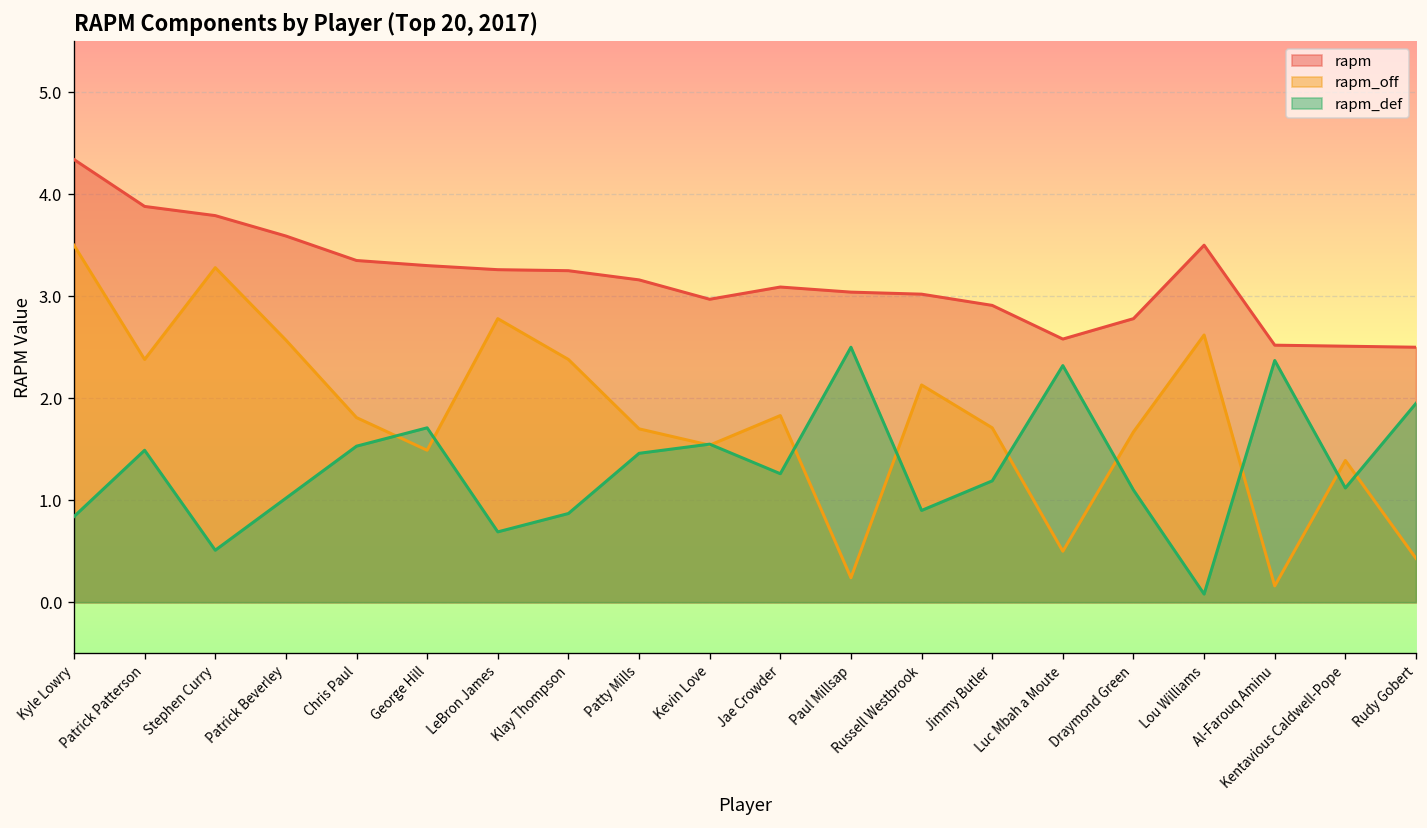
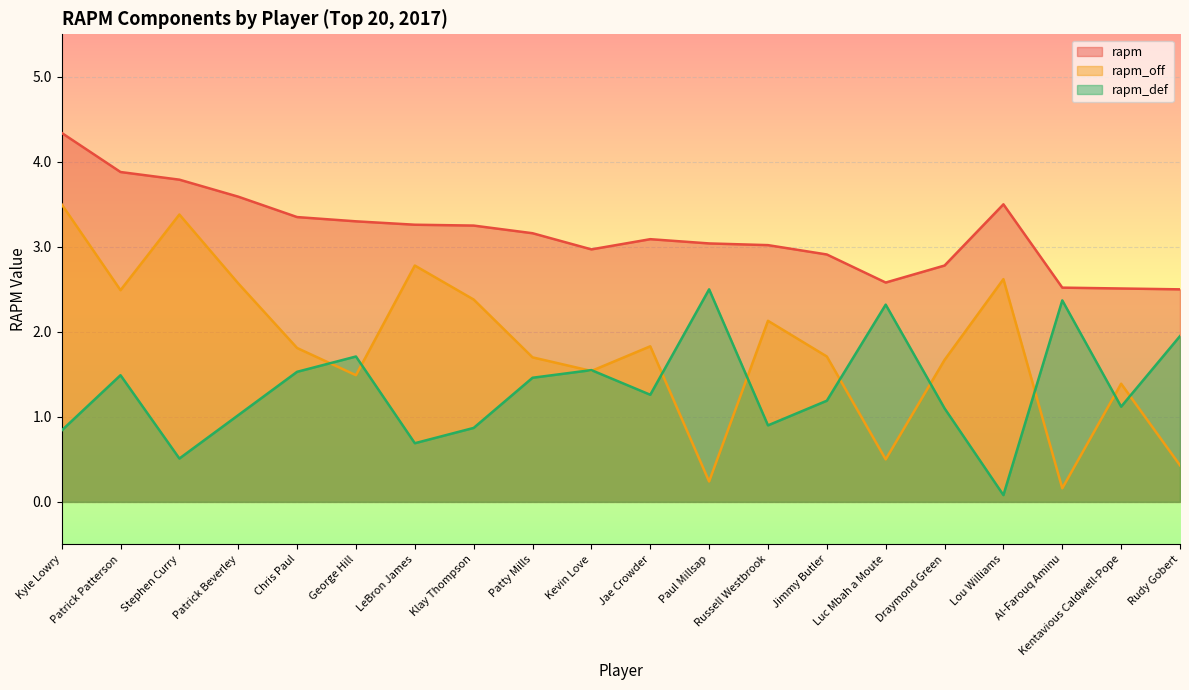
  {
    "rapm": {
      "Kyle Lowry": 4.3,
      "Patrick Patterson": 3.9,
      "Stephen Curry": 3.8,
      "Patrick Beverley": 3.6,
      "Chris Paul": 3.4,
      "George Hill": 3.3,
      "LeBron James": 3.3,
      "Klay Thompson": 3.3,
      "Patty Mills": 3.2,
      "Kevin Love": 3.0,
      "Jae Crowder": 3.1,
      "Paul Millsap": 3.0,
      "Russell Westbrook": 3.0,
      "Jimmy Butler": 2.9,
      "Luc Mbah a Moute": 2.6,
      "Draymond Green": 2.8,
      "Lou Williams": 3.5,
      "Al-Farouq Aminu": 2.5,
      "Kentavious Caldwell-Pope": 2.5,
      "Rudy Gobert": 2.5
    },
    "rapm_off": {
      "Kyle Lowry": 3.5,
-     "Patrick Patterson": 2.4,
-     "Stephen Curry": 3.3,
+     "Patrick Patterson": 2.5,
+     "Stephen Curry": 3.4,
      "Patrick Beverley": 2.6,
      "Chris Paul": 1.8,
      "George Hill": 1.5,
      "LeBron James": 2.8,
      "Klay Thompson": 2.4,
      "Patty Mills": 1.7,
      "Jae Crowder": 1.8,
      "Paul Millsap": 0.2,
      "Russell Westbrook": 2.1,
      "Jimmy Butler": 1.7,
      "Luc Mbah a Moute": 0.5,
      "Draymond Green": 1.7,
      "Lou Williams": 2.6,
      "Al-Farouq Aminu": 0.2,
      "Kentavious Caldwell-Pope": 1.4,
      "Rudy Gobert": 0.4
    },
    "rapm_def": {
      "Kyle Lowry": 0.8,
      "Patrick Patterson": 1.5,
      "Stephen Curry": 0.5,
      "Patrick Beverley": 1.0,
      "Chris Paul": 1.5,
      "George Hill": 1.7,
      "LeBron James": 0.7,
      "Klay Thompson": 0.9,
      "Patty Mills": 1.5,
      "Jae Crowder": 1.3,
      "Paul Millsap": 2.5,
      "Russell Westbrook": 0.9,
      "Jimmy Butler": 1.2,
      "Luc Mbah a Moute": 2.3,
      "Draymond Green": 1.1,
      "Lou Williams": 0.1,
      "Al-Farouq Aminu": 2.4,
      "Kentavious Caldwell-Pope": 1.1,
      "Rudy Gobert": 2.0
    }
  }
